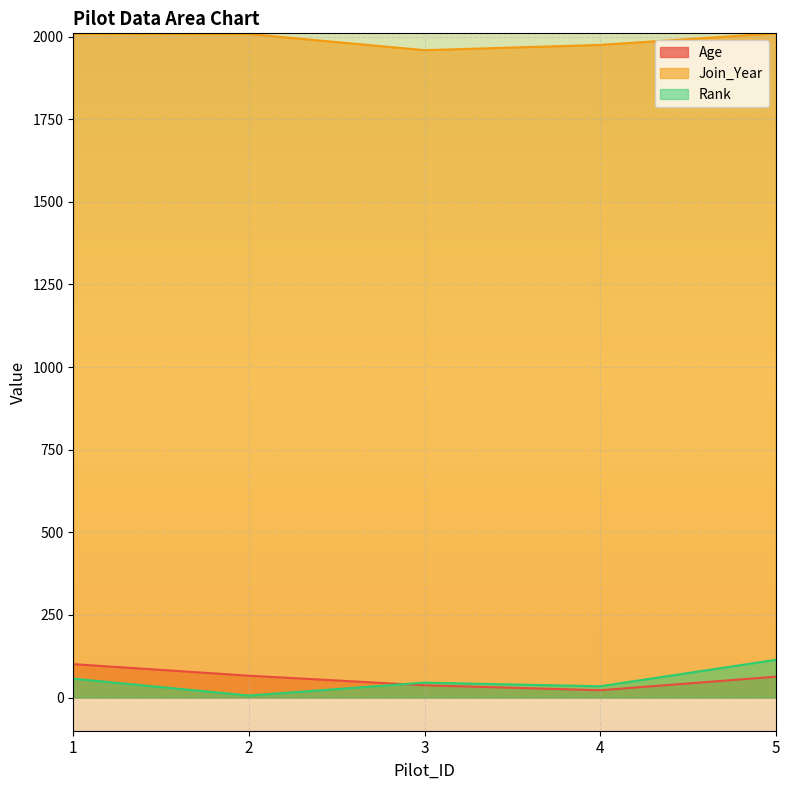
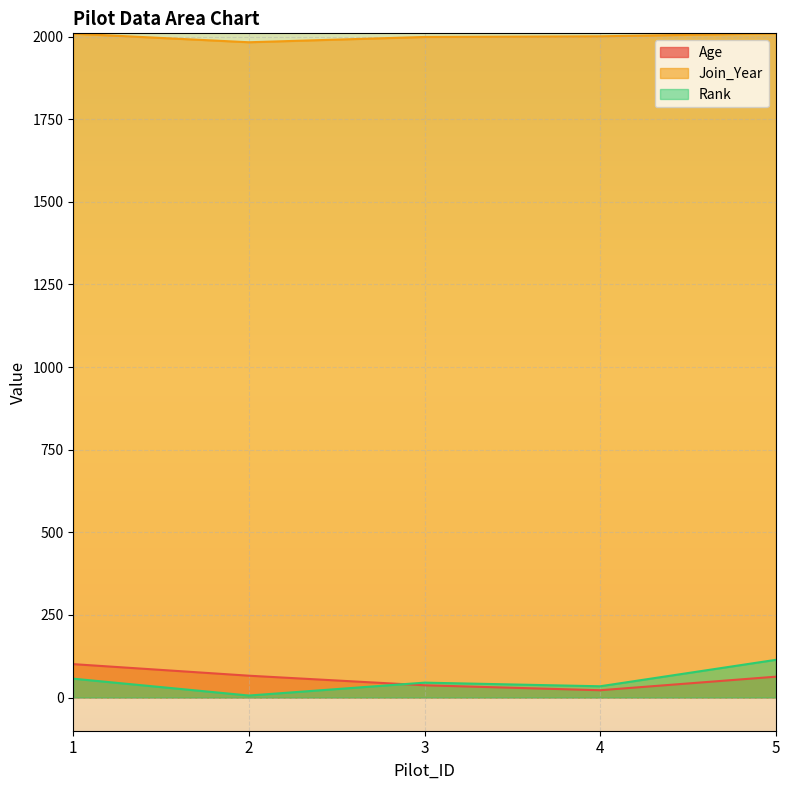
  {
    "Age": {
      "1": 100,
      "2": 70,
      "3": 40,
      "4": 20,
      "5": 60
    },
    "Join_Year": {
      "1": 2010,
-     "2": 2010,
-     "3": 1960,
-     "4": 1980,
+     "2": 1980,
+     "3": 2000,
+     "4": 2000,
      "5": 2010
    },
    "Rank": {
      "1": 60,
      "2": 10,
      "3": 50,
      "4": 30,
      "5": 110
    }
  }
